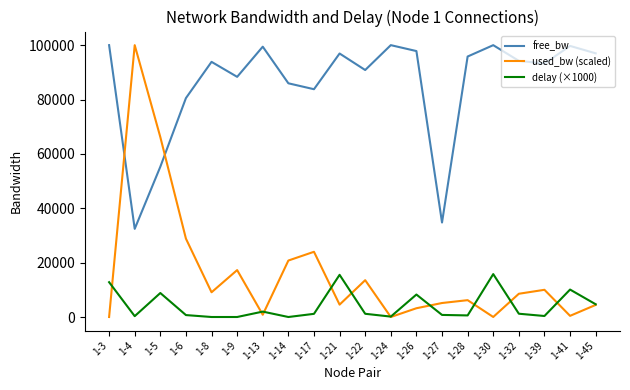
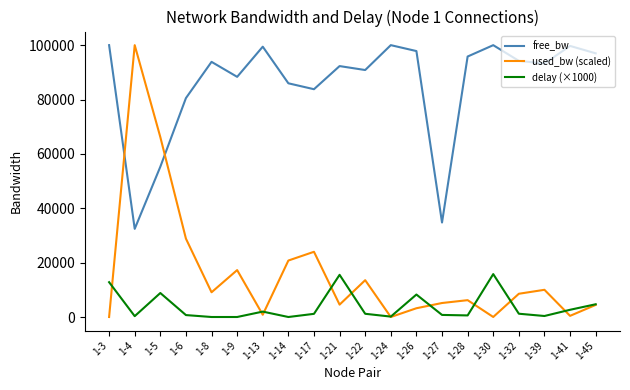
  {
    "free_bw": {
      "1-3": 100000,
      "1-4": 32000,
      "1-5": 55000,
      "1-6": 81000,
      "1-8": 94000,
      "1-9": 88000,
      "1-13": 99000,
      "1-14": 86000,
      "1-17": 84000,
-     "1-21": 97000,
+     "1-21": 92000,
      "1-22": 91000,
      "1-24": 100000,
      "1-26": 98000,
      "1-27": 35000,
      "1-28": 96000,
      "1-30": 100000
    },
    "used_bw (scaled)": {
      "1-3": 0,
      "1-4": 100000,
      "1-5": 66000,
      "1-6": 29000,
      "1-8": 9000,
      "1-9": 17000,
      "1-13": 1000,
      "1-14": 21000,
      "1-17": 24000,
      "1-21": 5000,
      "1-22": 14000,
      "1-26": 3000,
      "1-27": 5000,
      "1-28": 6000,
      "1-30": 0,
      "1-32": 9000,
      "1-39": 10000,
      "1-41": 0
    },
    "delay (×1000)": {
      "1-3": 13000,
      "1-4": 0,
      "1-5": 9000,
      "1-6": 1000,
      "1-8": 0,
      "1-9": 0,
      "1-13": 2000,
      "1-14": 0,
      "1-17": 1000,
      "1-21": 16000,
      "1-22": 1000,
      "1-26": 8000,
      "1-27": 1000,
      "1-28": 1000,
      "1-30": 16000,
      "1-32": 1000,
      "1-39": 0,
-     "1-41": 10000
+     "1-41": 3000
    }
  }
